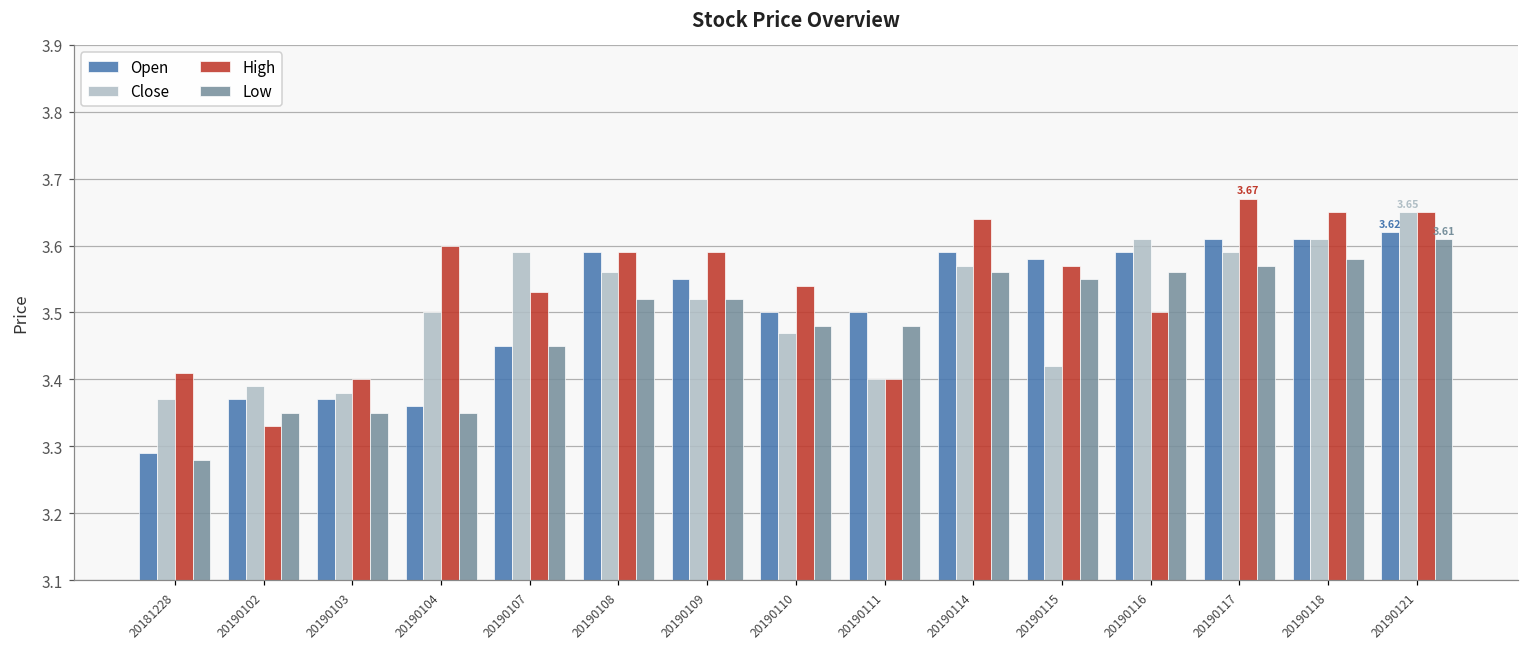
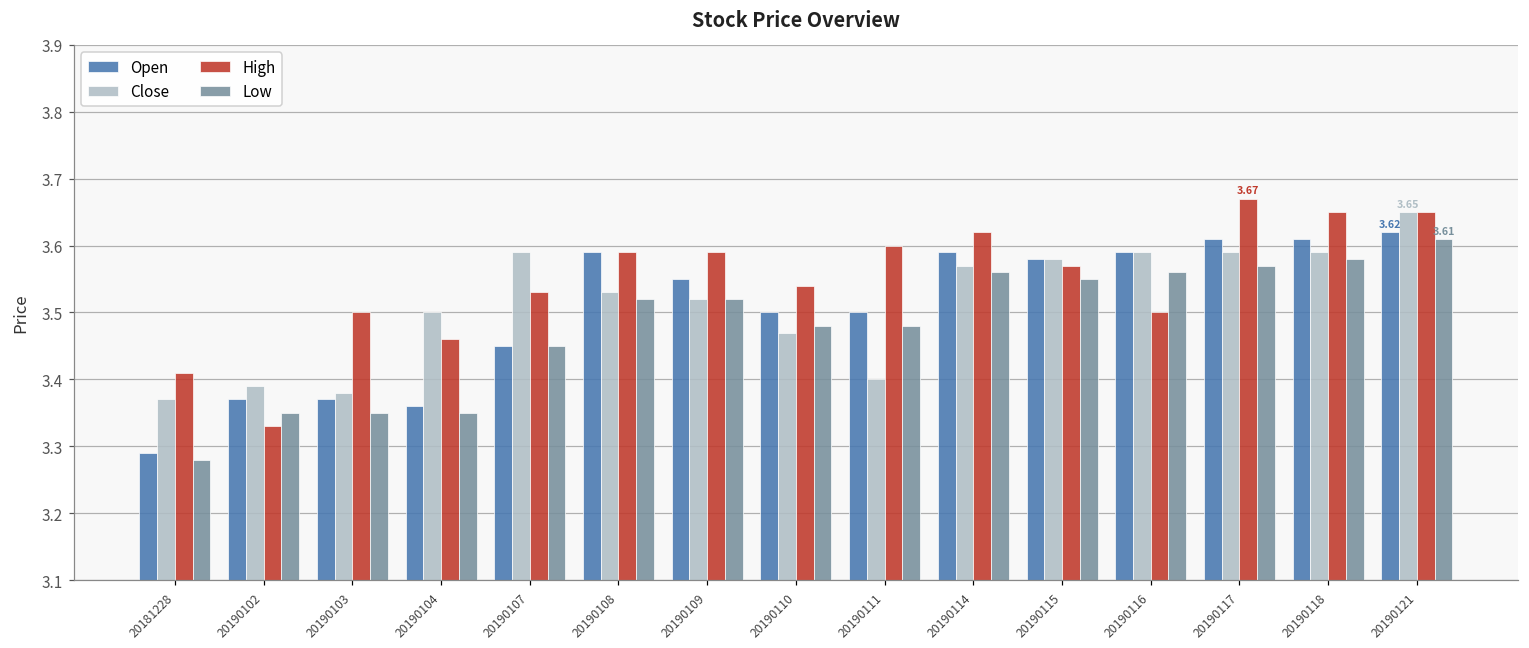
  {
    "Close": {
      "20181228": 3.37,
      "20190102": 3.39,
      "20190103": 3.38,
      "20190104": 3.50,
      "20190107": 3.59,
-     "20190108": 3.56,
+     "20190108": 3.53,
      "20190109": 3.52,
      "20190110": 3.47,
      "20190111": 3.40,
      "20190114": 3.57,
-     "20190115": 3.42,
-     "20190116": 3.61,
+     "20190115": 3.58,
+     "20190116": 3.59,
      "20190117": 3.59,
-     "20190118": 3.61
+     "20190118": 3.59
    },
    "High": {
      "20181228": 3.41,
      "20190102": 3.33,
-     "20190103": 3.4,
-     "20190104": 3.60,
+     "20190103": 3.5,
+     "20190104": 3.46,
      "20190107": 3.53,
      "20190108": 3.59,
      "20190109": 3.59,
      "20190110": 3.54,
-     "20190111": 3.4,
-     "20190114": 3.64,
+     "20190111": 3.6,
+     "20190114": 3.62,
      "20190115": 3.57,
      "20190116": 3.50,
      "20190118": 3.65
    }
  }
